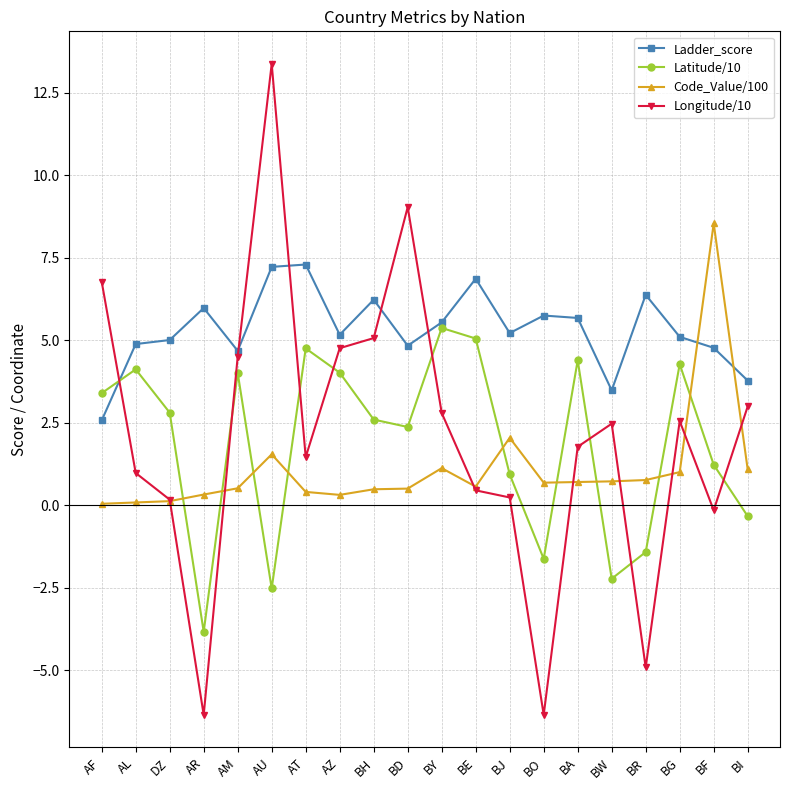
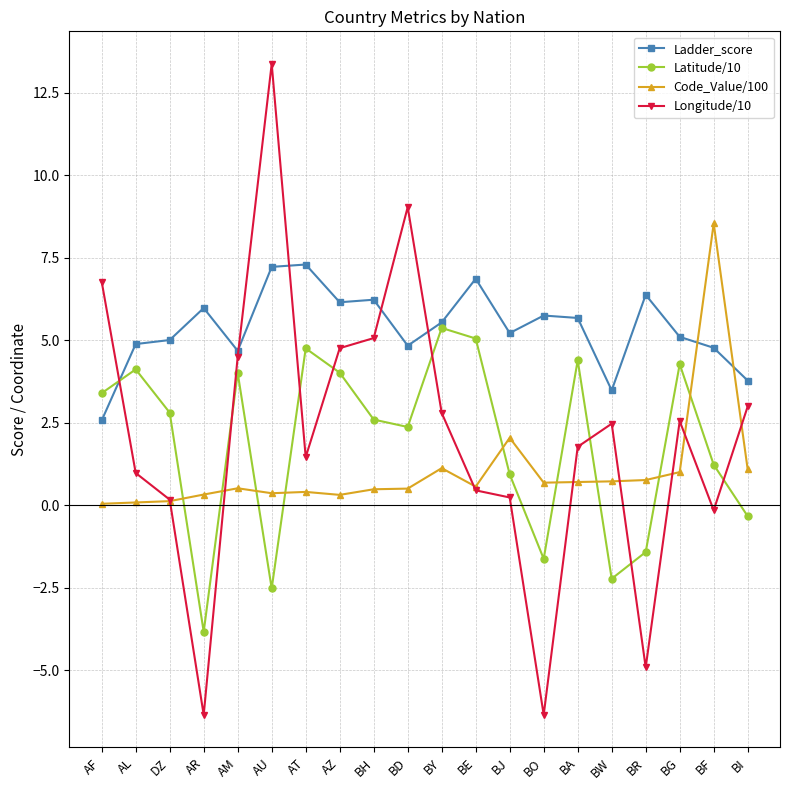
  {
    "Ladder_score": {
      "AF": 2.6,
      "AL": 4.9,
      "DZ": 5.0,
      "AR": 6.0,
      "AM": 4.7,
      "AU": 7.2,
      "AT": 7.3,
-     "AZ": 5.2,
+     "AZ": 6.2,
      "BH": 6.2,
      "BD": 4.8,
      "BY": 5.5,
      "BE": 6.9,
      "BJ": 5.2,
      "BO": 5.7,
      "BA": 5.7,
      "BW": 3.5,
      "BR": 6.4,
      "BG": 5.1,
      "BF": 4.8,
      "BI": 3.8
    },
    "Latitude/10": {
      "AF": 3.4,
      "AL": 4.1,
      "DZ": 2.8,
      "AR": -3.8,
      "AM": 4.0,
      "AU": -2.5,
      "AT": 4.8,
      "AZ": 4.0,
      "BH": 2.6,
      "BD": 2.4,
      "BY": 5.4,
      "BE": 5.1,
      "BJ": 0.9,
      "BO": -1.6,
      "BA": 4.4,
      "BW": -2.2,
      "BR": -1.4,
      "BG": 4.3,
      "BF": 1.2,
      "BI": -0.3
    },
    "Code_Value/100": {
      "AF": 0.0,
      "AL": 0.1,
      "AR": 0.3,
      "AM": 0.5,
-     "AU": 1.5,
+     "AU": 0.4,
      "AT": 0.4,
      "AZ": 0.3,
      "BH": 0.5,
      "BD": 0.5,
      "BY": 1.1,
      "BE": 0.6,
      "BJ": 2.0,
      "BO": 0.7,
      "BA": 0.7,
      "BW": 0.7,
      "BR": 0.8,
      "BG": 1.0,
      "BF": 8.5,
      "BI": 1.1
    },
    "Longitude/10": {
      "AF": 6.8,
      "AL": 1.0,
      "AR": -6.4,
      "AM": 4.5,
      "AU": 13.4,
      "AT": 1.5,
      "AZ": 4.8,
      "BH": 5.1,
      "BD": 9.0,
      "BY": 2.8,
      "BE": 0.4,
      "BJ": 0.2,
      "BO": -6.4,
      "BA": 1.8,
      "BW": 2.5,
      "BR": -4.9,
      "BG": 2.5,
      "BF": -0.2,
      "BI": 3.0
    }
  }
